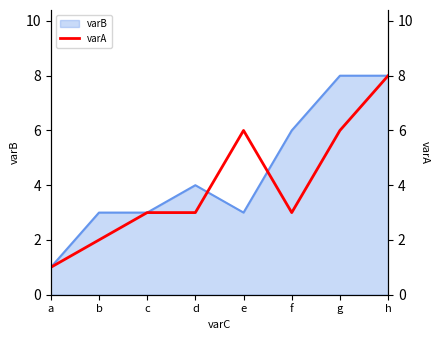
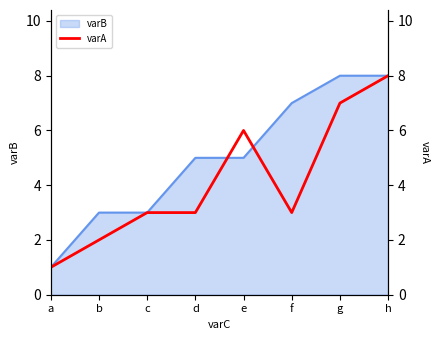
  {
    "varB": {
      "a": 1,
      "b": 3,
      "c": 3,
-     "d": 4,
-     "e": 3,
-     "f": 6,
+     "d": 5,
+     "e": 5,
+     "f": 7,
      "g": 8,
      "h": 8
    },
    "varA": {
      "a": 1,
      "b": 2,
      "c": 3,
      "d": 3,
      "e": 6,
      "f": 3,
-     "g": 6,
+     "g": 7,
      "h": 8
    }
  }
